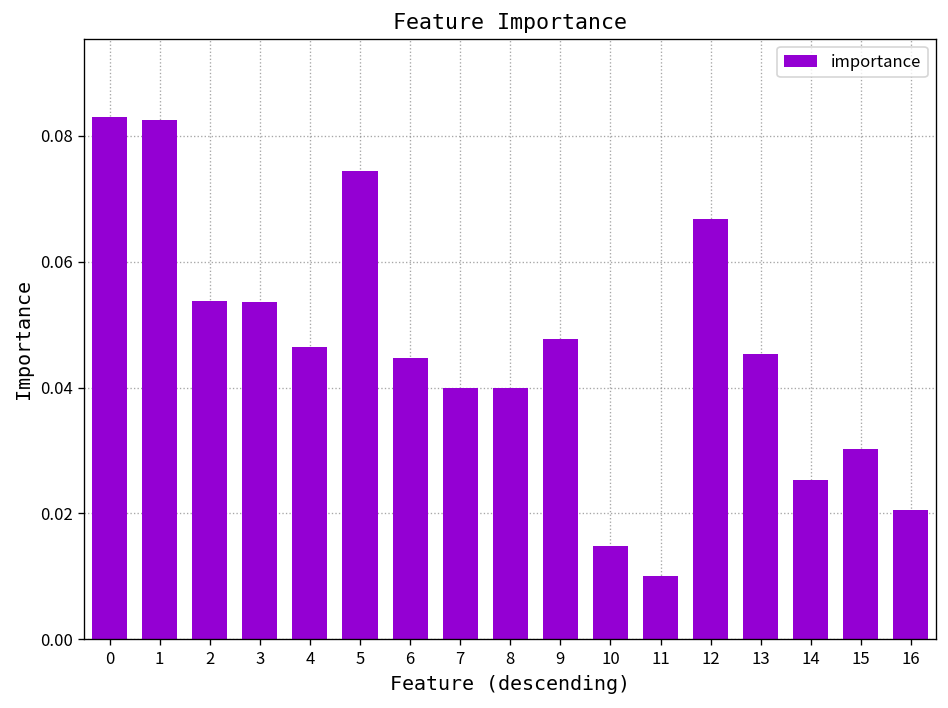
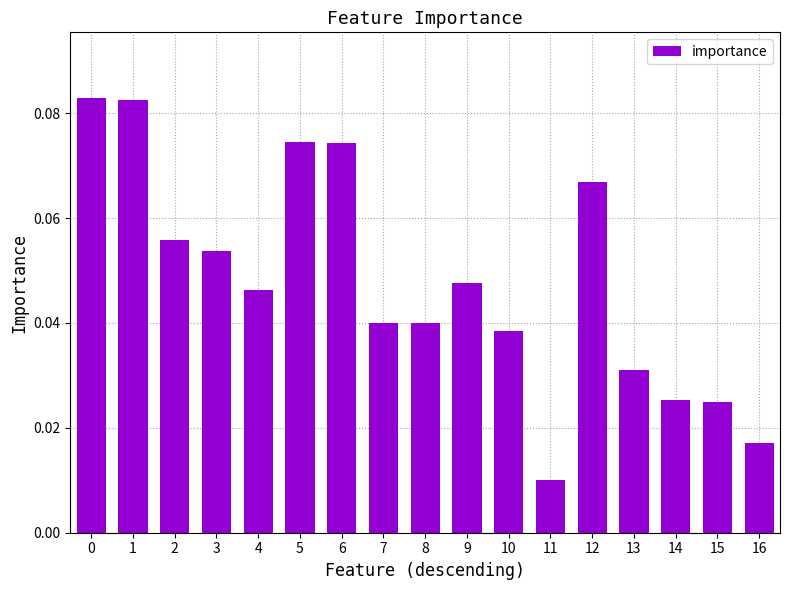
  {
    "0": 0.083,
    "1": 0.083,
-   "2": 0.054,
+   "2": 0.056,
    "3": 0.054,
    "4": 0.046,
    "5": 0.074,
-   "6": 0.045,
+   "6": 0.074,
    "7": 0.040,
    "8": 0.040,
    "9": 0.048,
-   "10": 0.015,
+   "10": 0.038,
    "11": 0.010,
    "12": 0.067,
-   "13": 0.045,
+   "13": 0.031,
    "14": 0.025,
-   "15": 0.030,
-   "16": 0.021
+   "15": 0.025,
+   "16": 0.017
  }
